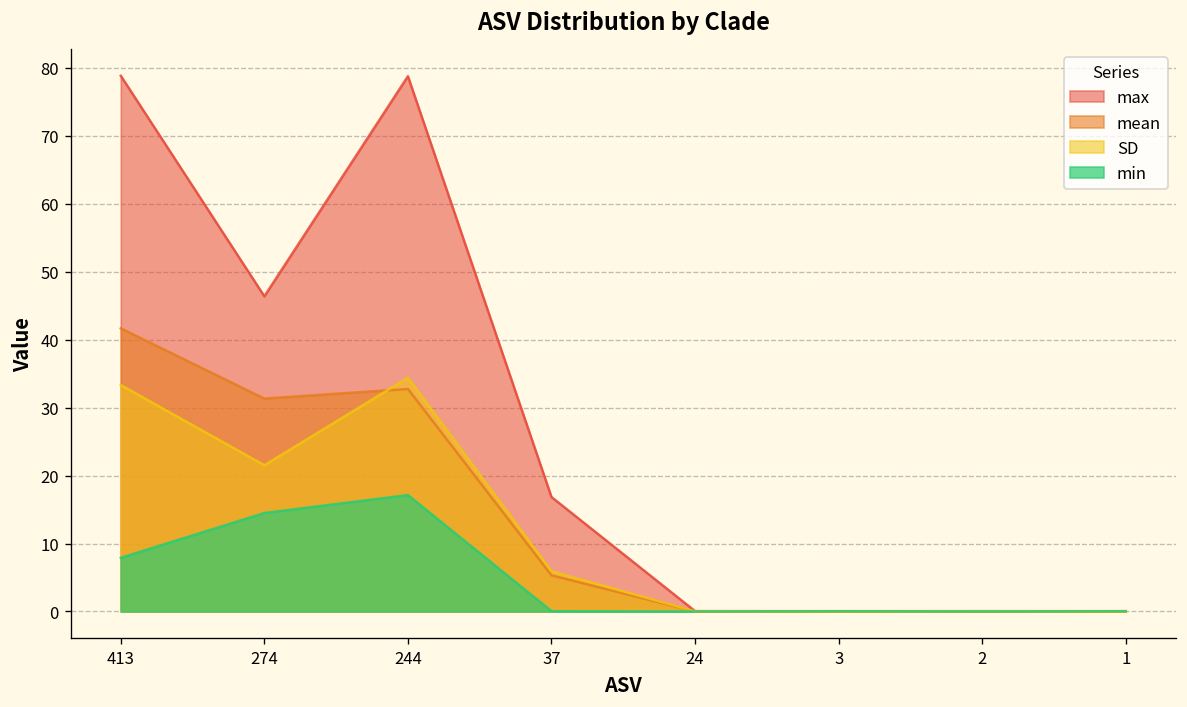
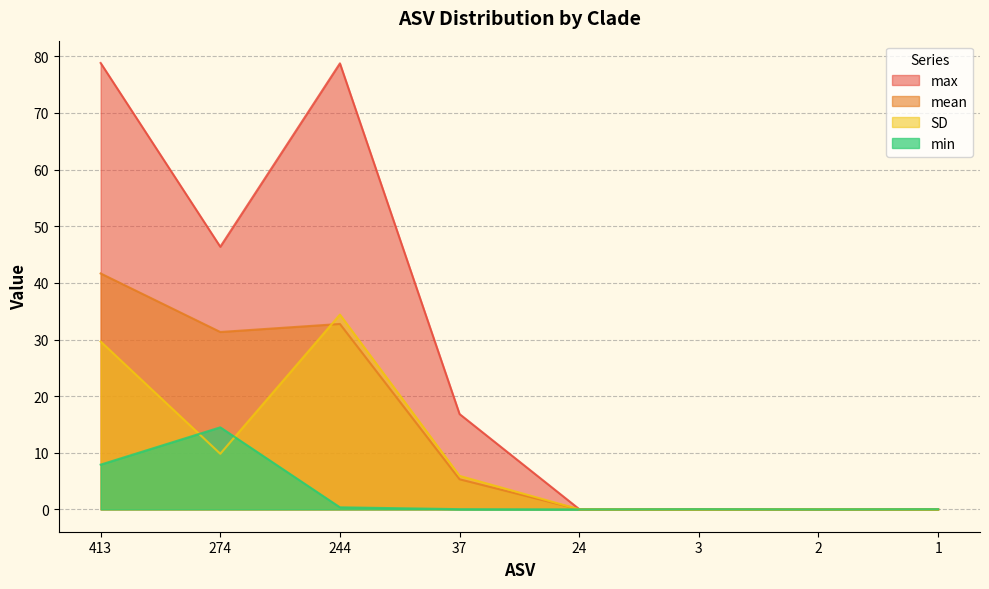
  {
    "SD": {
-     "413": 33,
-     "274": 22,
+     "413": 30,
+     "274": 10,
      "244": 34,
      "37": 6
    },
    "min": {
      "413": 8,
      "274": 14,
-     "244": 17,
+     "244": 0,
      "37": 0
    }
  }
